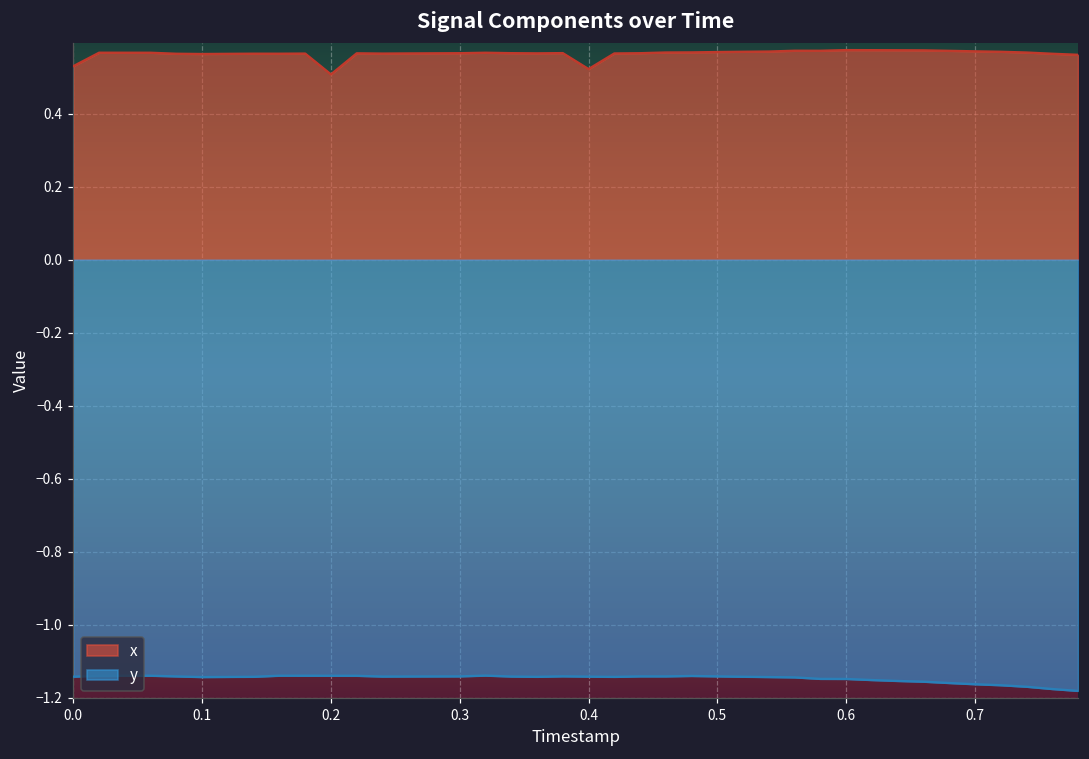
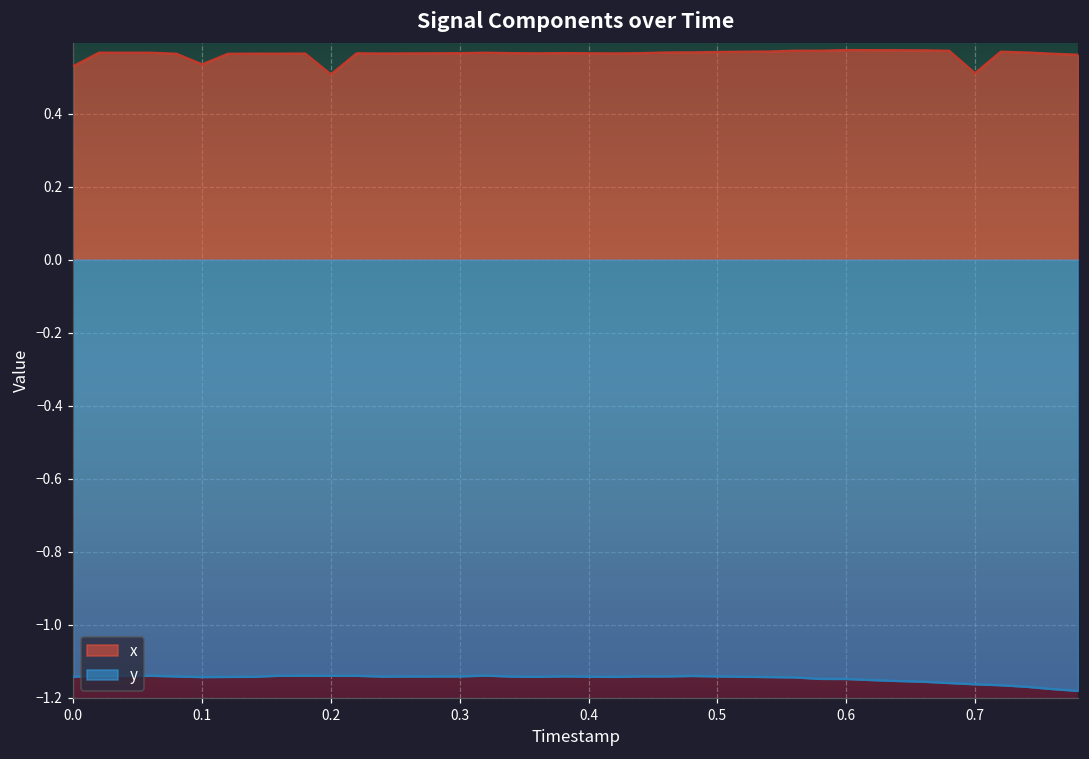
  {
    "x": {
      "0.0": 0.53,
-     "0.1": 0.56,
+     "0.1": 0.53,
      "0.2": 0.51,
      "0.3": 0.57,
-     "0.4": 0.52,
+     "0.4": 0.57,
      "0.5": 0.57,
      "0.6": 0.57,
-     "0.7": 0.57
+     "0.7": 0.51
    }
  }
